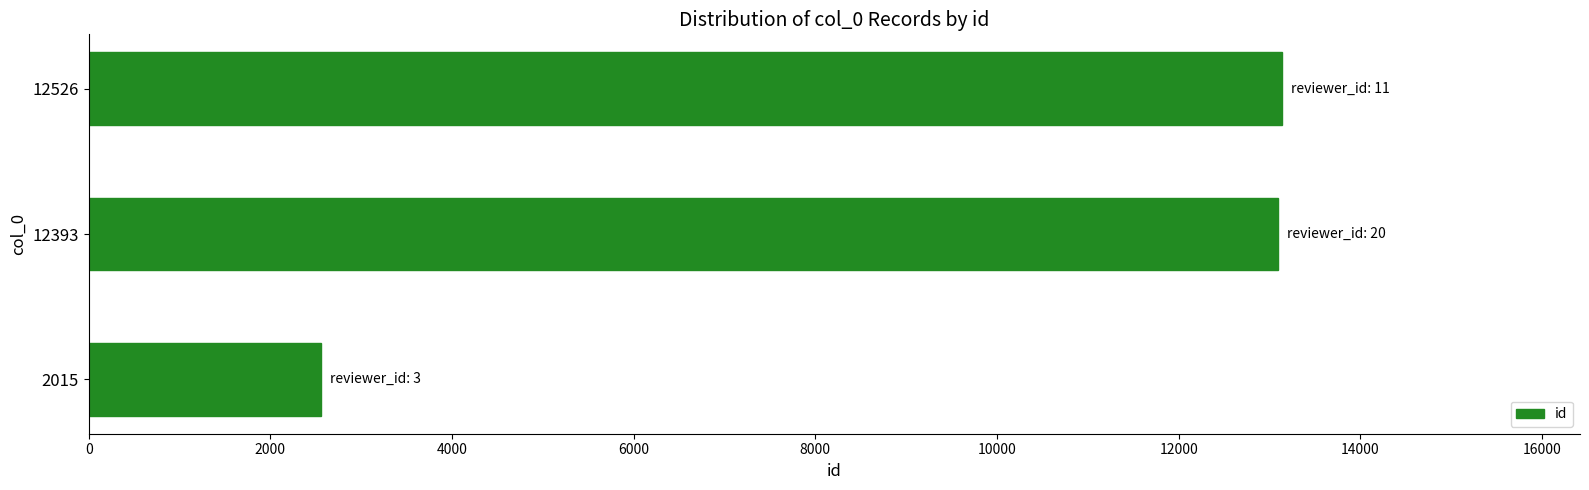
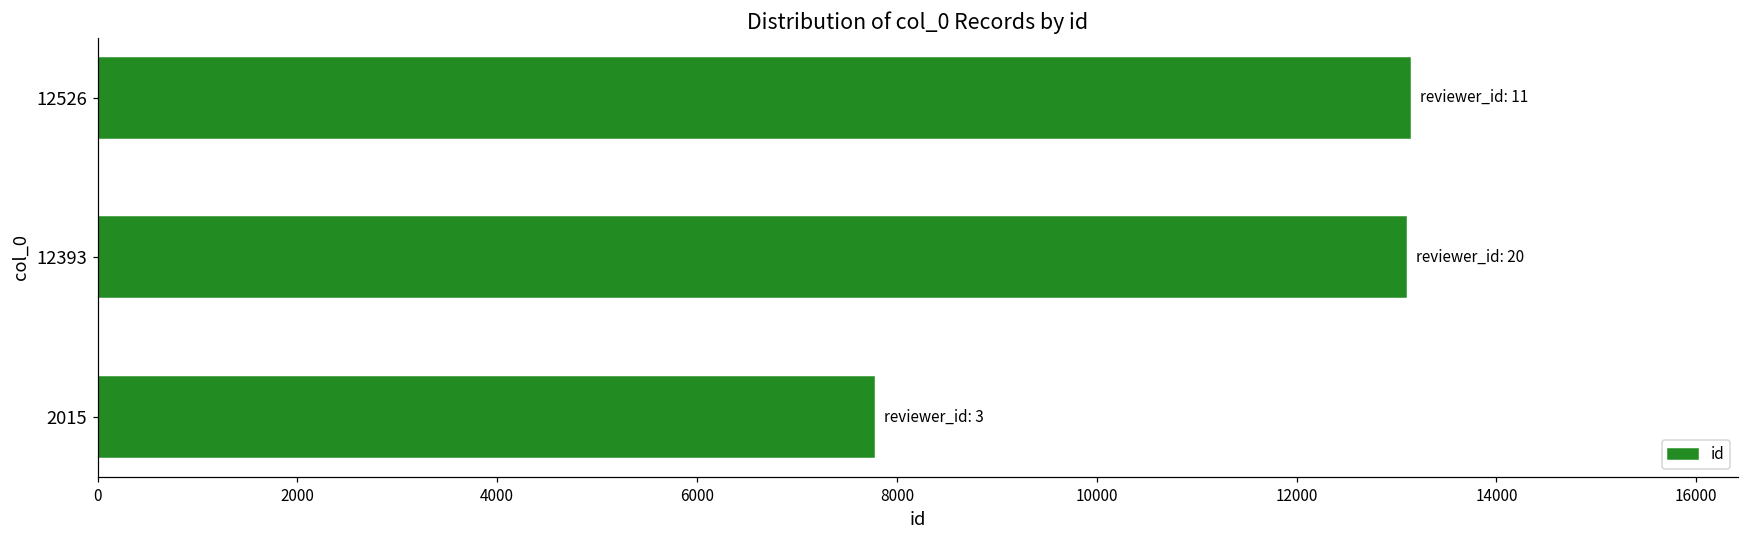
  {
-   "2015": 2600
+   "2015": 7800
  }
